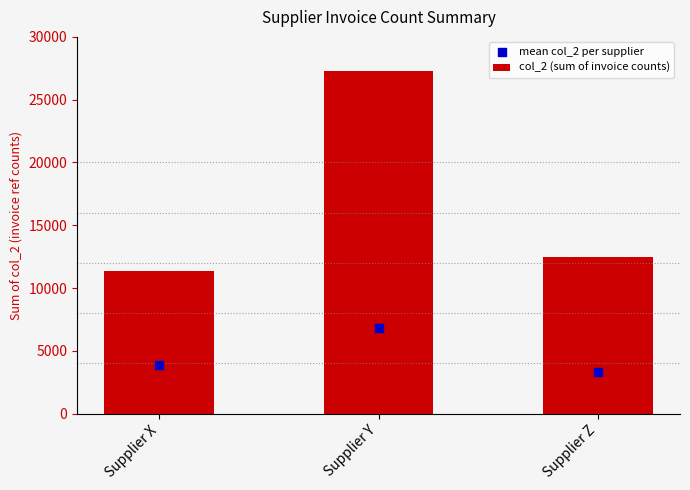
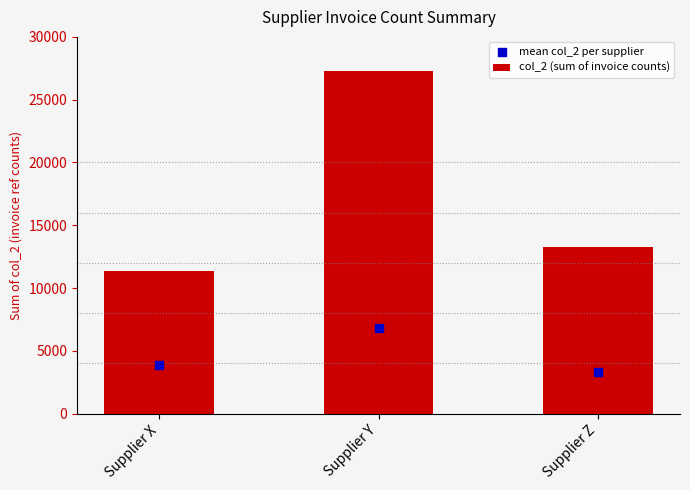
  {
    "col_2 (sum of invoice counts)": {
      "Supplier X": 11400,
      "Supplier Y": 27300,
-     "Supplier Z": 12500
+     "Supplier Z": 13300
    }
  }
